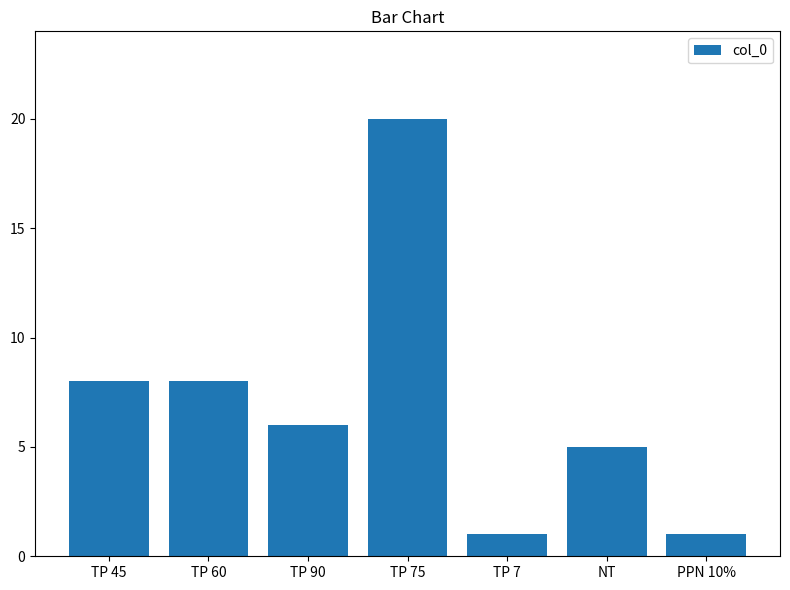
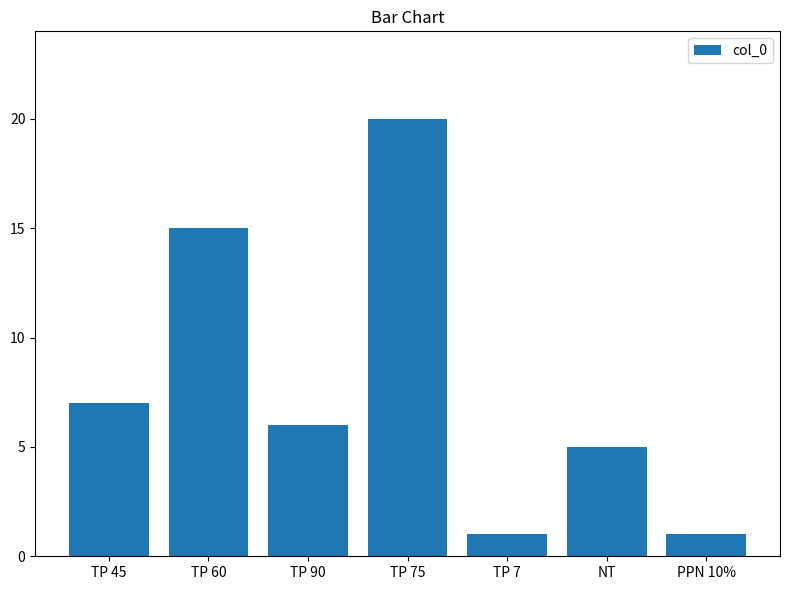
  {
-   "TP 45": 8,
-   "TP 60": 8,
+   "TP 45": 7,
+   "TP 60": 15,
    "TP 90": 6,
    "TP 75": 20,
    "TP 7": 1,
    "NT": 5,
    "PPN 10%": 1
  }
